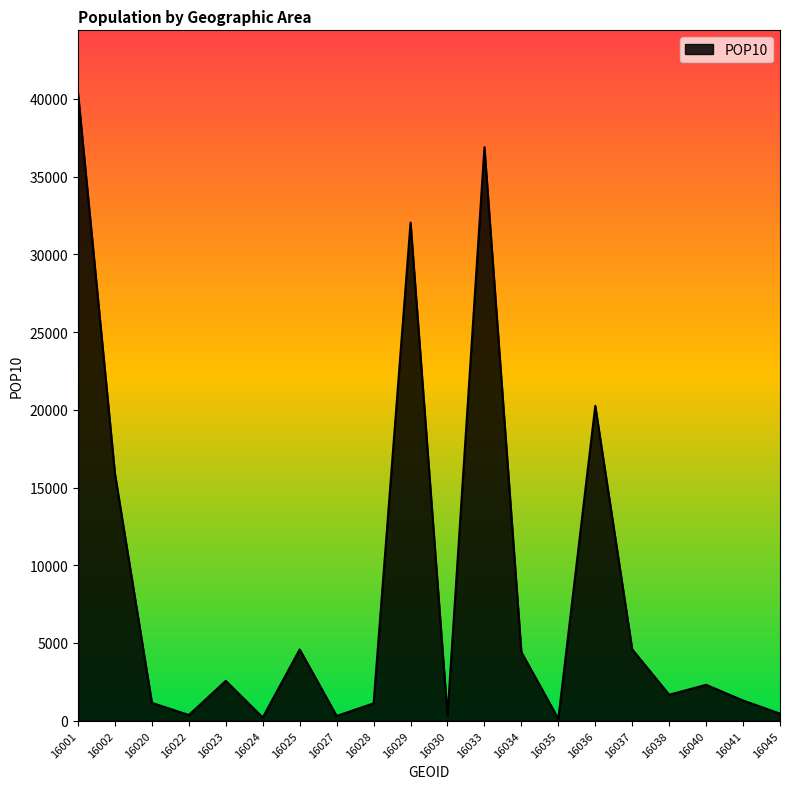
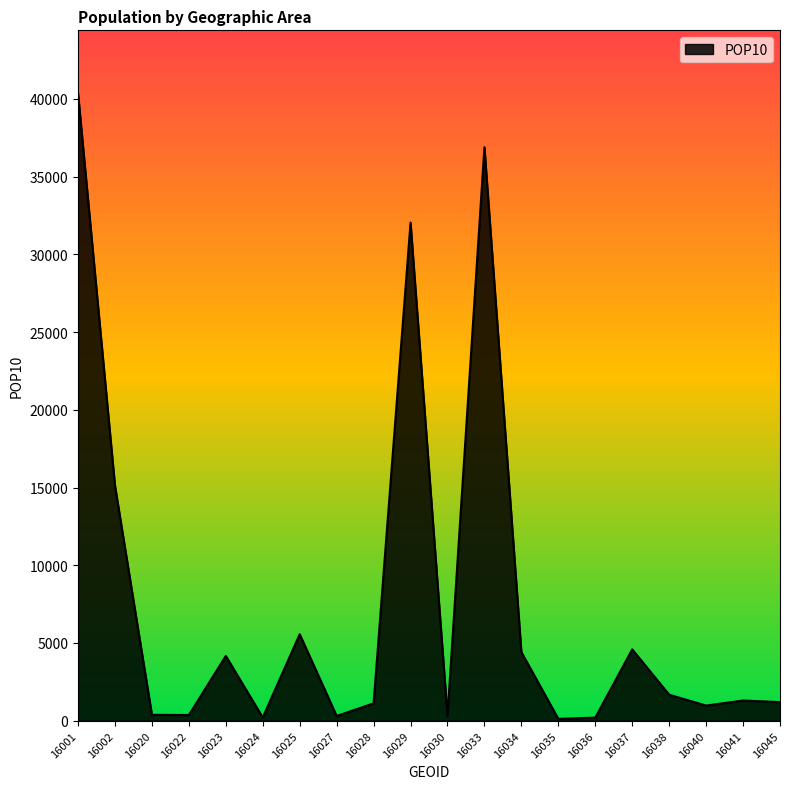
  {
    "16001": 40400,
-   "16002": 15900,
-   "16020": 1200,
+   "16002": 15100,
+   "16020": 400,
    "16022": 400,
-   "16023": 2600,
+   "16023": 4200,
    "16024": 200,
-   "16025": 4600,
+   "16025": 5600,
    "16027": 300,
    "16028": 1100,
    "16029": 32000,
    "16030": 300,
    "16033": 36900,
    "16034": 4400,
    "16035": 100,
-   "16036": 20300,
+   "16036": 200,
    "16037": 4600,
    "16038": 1700,
-   "16040": 2300,
+   "16040": 1000,
    "16041": 1300,
-   "16045": 500
+   "16045": 1200
  }
